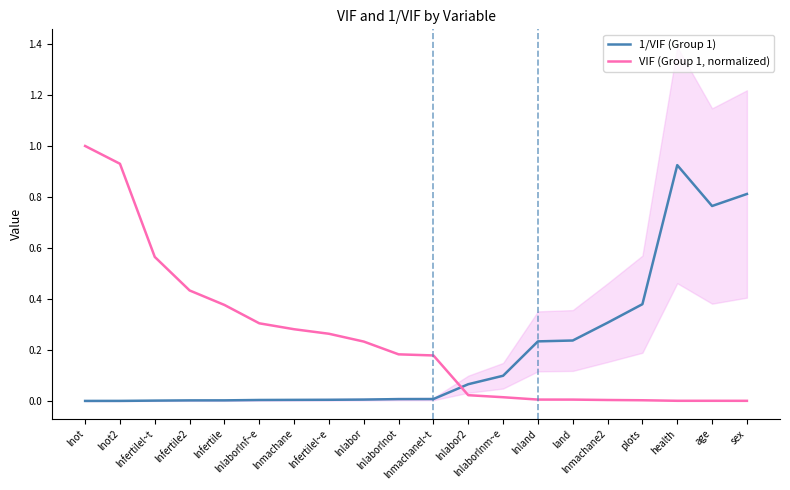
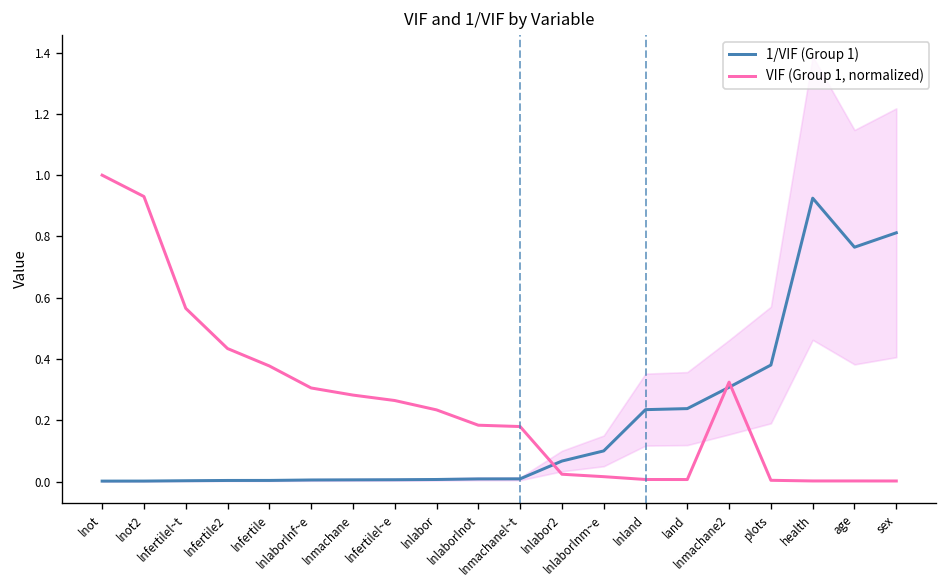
  {
    "1/VIF (Group 1)": {
      "lnlabor2": 0.07,
      "lnlaborlnm~e": 0.10,
      "lnland": 0.23,
      "land": 0.24,
      "lnmachane2": 0.31,
      "plots": 0.38,
      "health": 0.92,
      "age": 0.76,
      "sex": 0.81
    },
    "VIF (Group 1, normalized)": {
      "lnot": 1.00,
      "lnot2": 0.93,
      "lnfertilel~t": 0.57,
      "lnfertile2": 0.43,
      "lnfertile": 0.38,
      "lnlaborlnf~e": 0.31,
      "lnmachane": 0.28,
      "lnfertilel~e": 0.26,
      "lnlabor": 0.23,
      "lnlaborlnot": 0.18,
      "lnmachanel~t": 0.18,
      "lnlabor2": 0.02,
      "lnlaborlnm~e": 0.02,
      "lnland": 0.01,
      "land": 0.01,
-     "lnmachane2": 0.01,
+     "lnmachane2": 0.32,
      "plots": 0.00,
      "health": 0.00,
      "age": 0.00,
      "sex": 0.00
    }
  }
